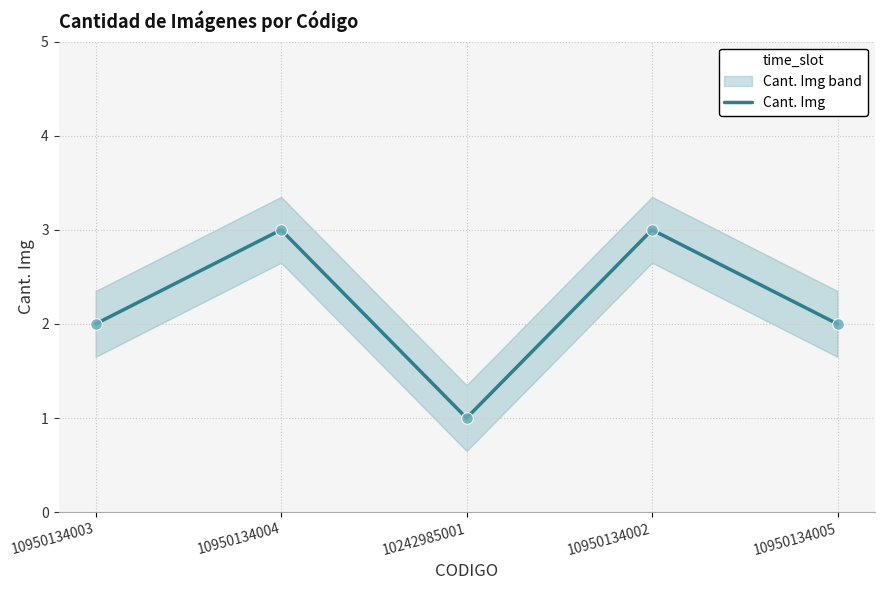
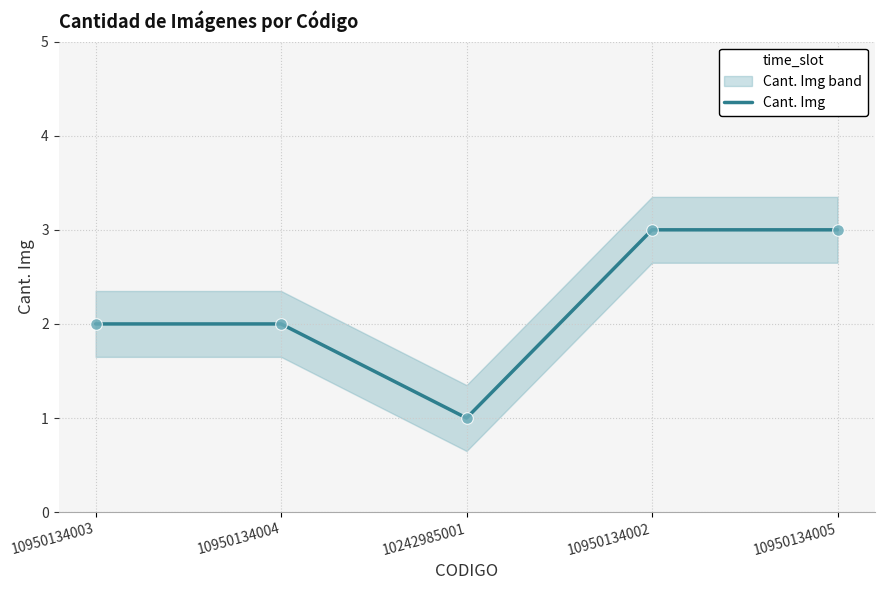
  {
    "Cant. Img": {
      "10950134003": 2,
-     "10950134004": 3,
+     "10950134004": 2,
      "10242985001": 1,
      "10950134002": 3,
-     "10950134005": 2
+     "10950134005": 3
    }
  }
